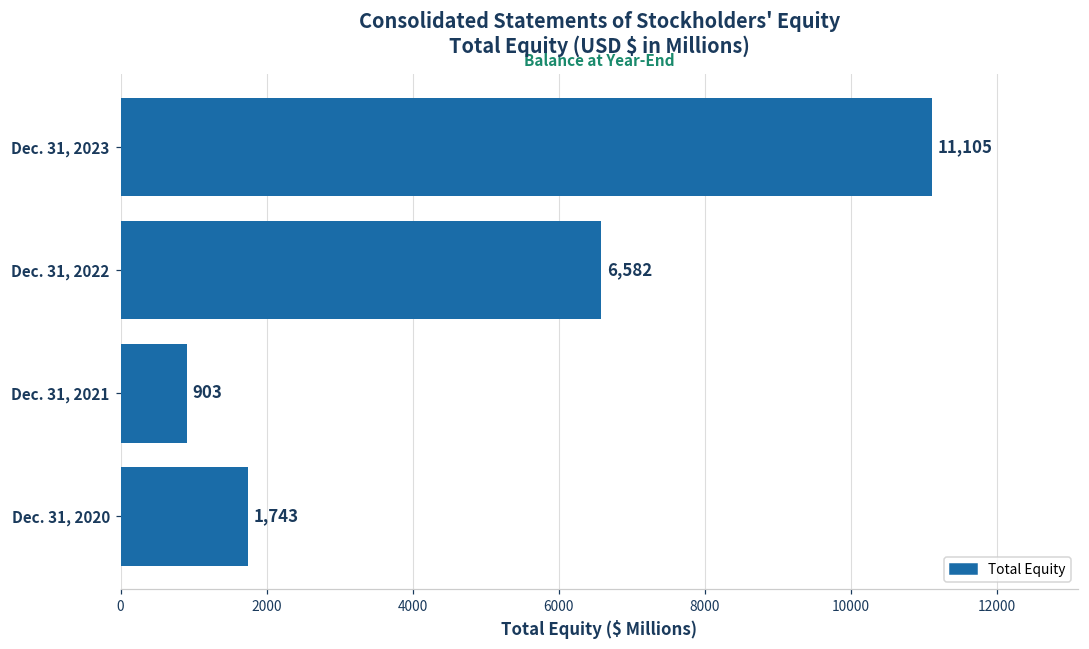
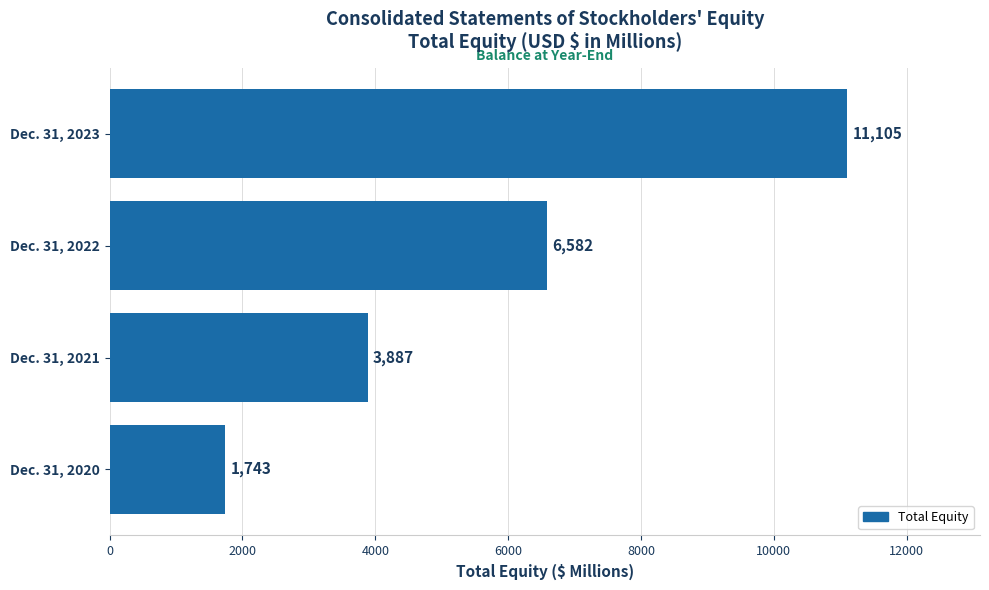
  {
    "Dec. 31, 2023": "11,105",
    "Dec. 31, 2022": "6,582",
-   "Dec. 31, 2021": "903",
+   "Dec. 31, 2021": "3,887",
    "Dec. 31, 2020": "1,743"
  }
